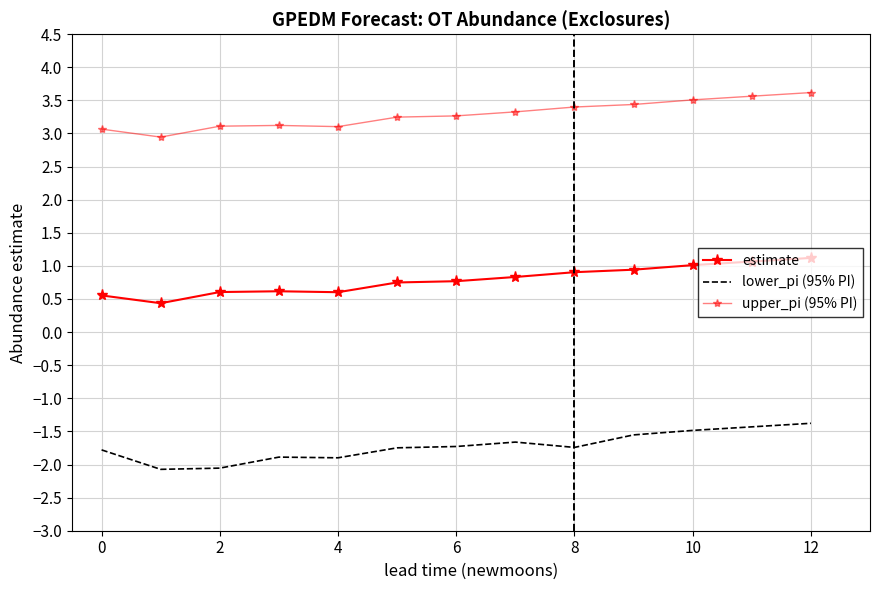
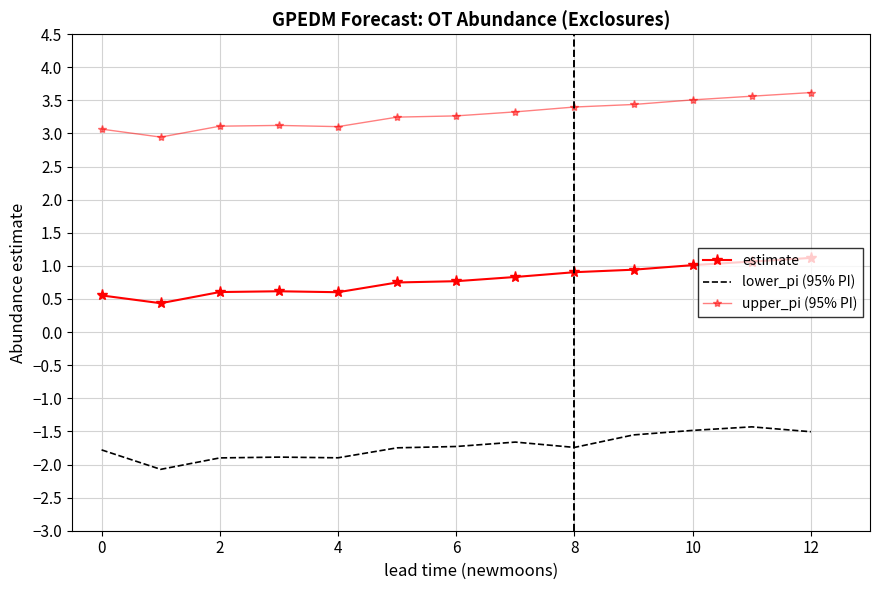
  {
    "lower_pi (95% PI)": {
      "0": -1.8,
-     "2": -2.1,
+     "2": -1.9,
      "4": -1.9,
      "6": -1.7,
      "8": -1.7,
      "10": -1.5,
-     "12": -1.4
+     "12": -1.5
    }
  }
